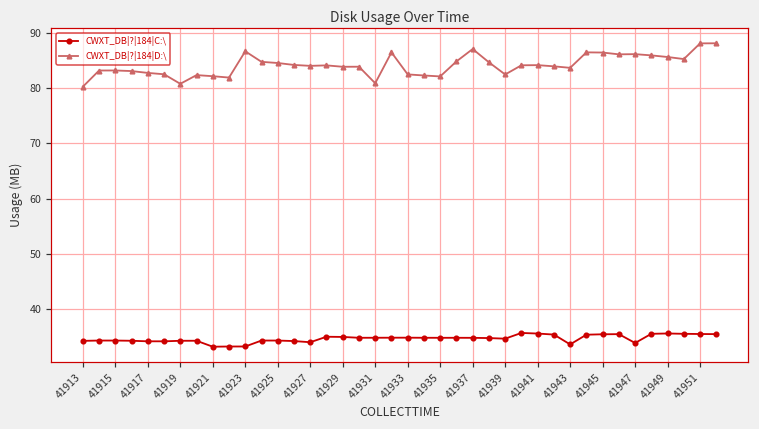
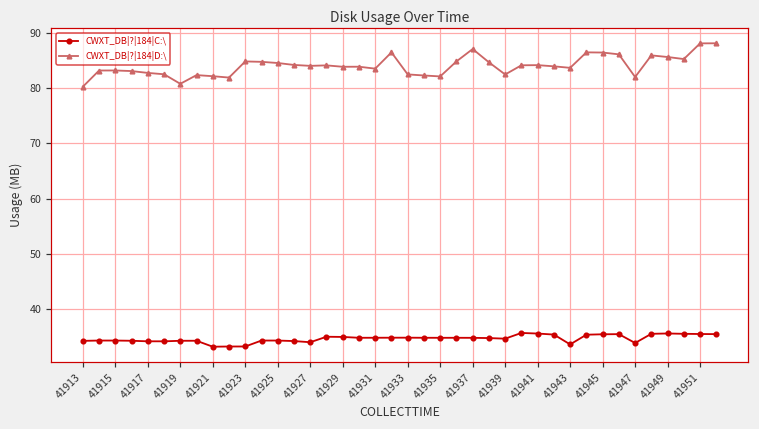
  {
    "CWXT_DB|?|184|C:\\": {
      "41913": 34,
      "41915": 34,
      "41917": 34,
      "41919": 34,
      "41921": 33,
      "41923": 33,
      "41925": 34,
      "41927": 34,
      "41929": 35,
      "41931": 35,
      "41933": 35,
      "41935": 35,
      "41937": 35,
      "41939": 35,
      "41941": 36,
      "41943": 34,
      "41945": 35,
      "41947": 34,
      "41949": 36,
      "41951": 36
    },
    "CWXT_DB|?|184|D:\\": {
      "41913": 80,
      "41915": 83,
      "41917": 83,
      "41919": 81,
      "41921": 82,
-     "41923": 87,
+     "41923": 85,
      "41925": 85,
      "41927": 84,
      "41929": 84,
-     "41931": 81,
+     "41931": 84,
      "41933": 82,
      "41935": 82,
      "41937": 87,
      "41939": 82,
      "41941": 84,
      "41943": 84,
      "41945": 86,
-     "41947": 86,
+     "41947": 82,
      "41949": 86,
      "41951": 88
    }
  }
